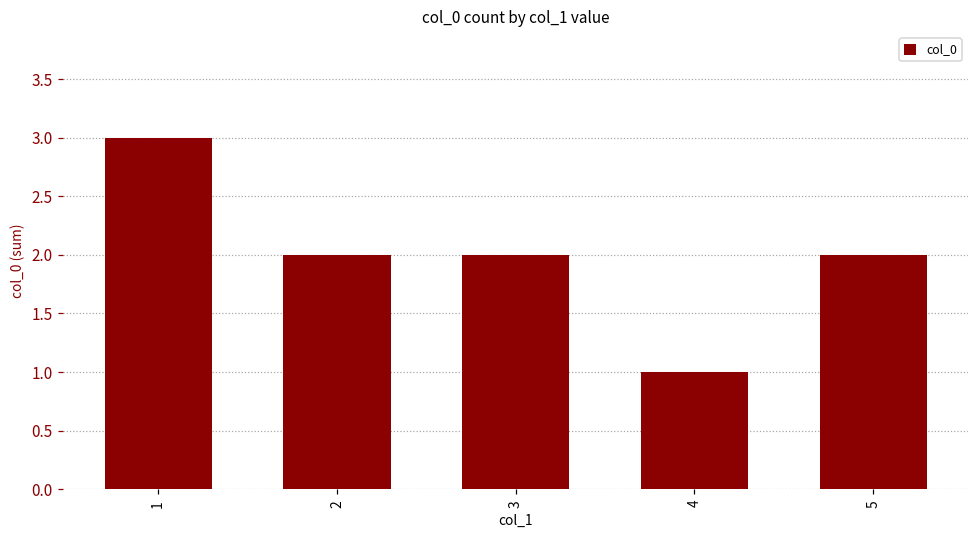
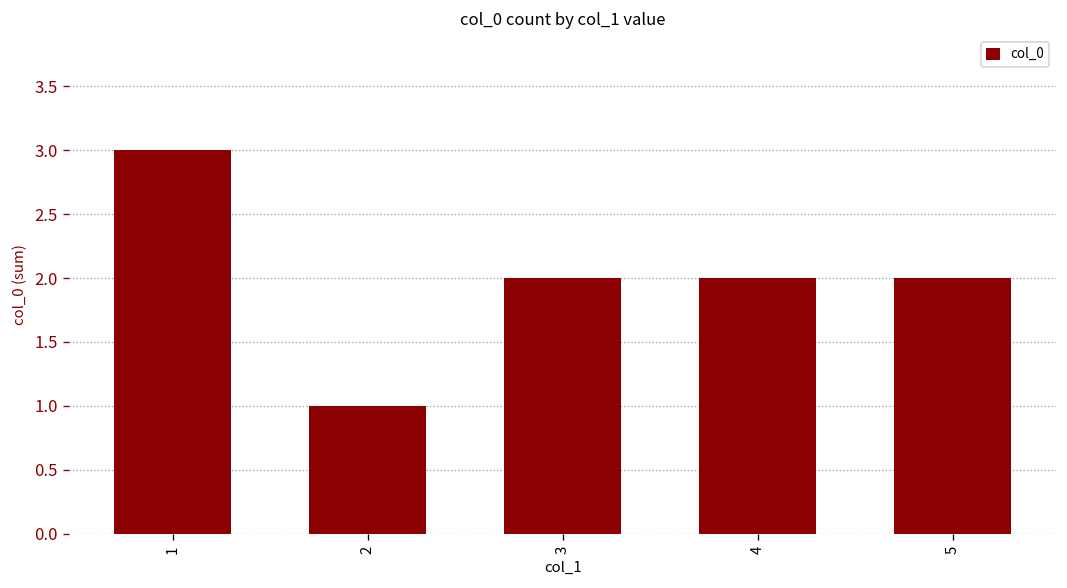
  {
    "1": 3,
-   "2": 2,
+   "2": 1,
    "3": 2,
-   "4": 1,
+   "4": 2,
    "5": 2
  }
